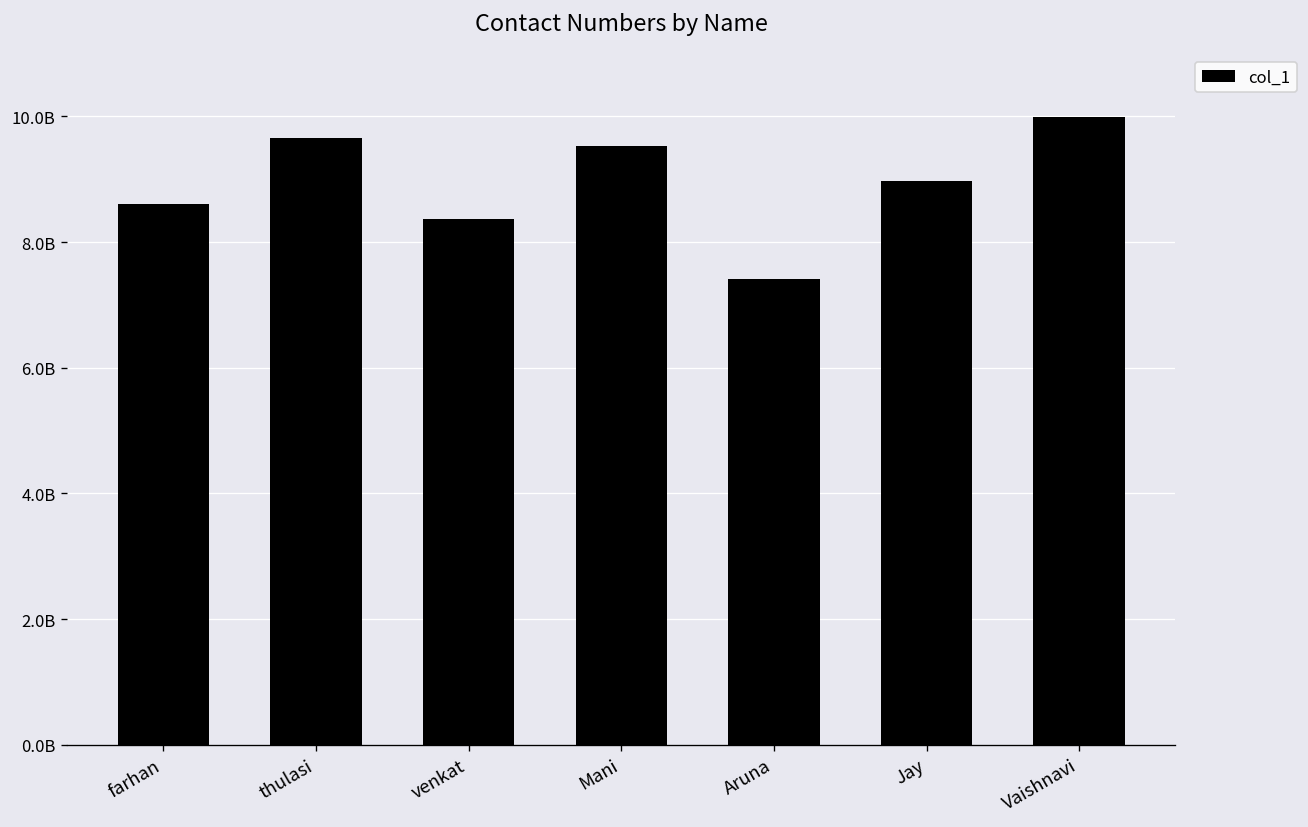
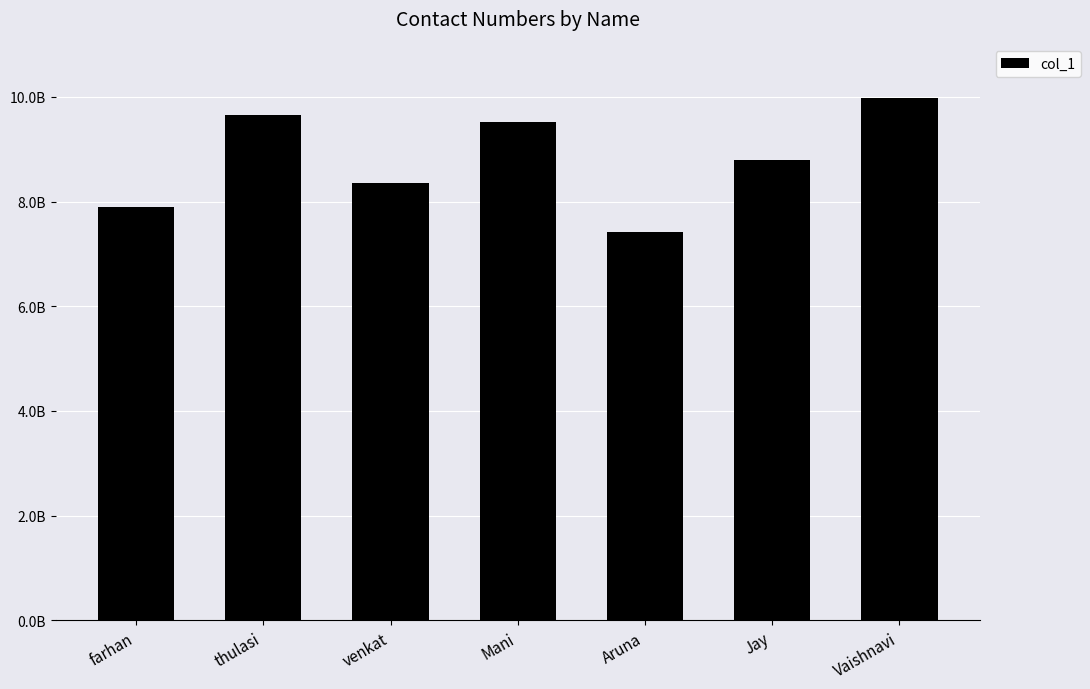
  {
-   "farhan": 8600000000,
+   "farhan": 7900000000,
    "thulasi": 9700000000,
    "venkat": 8400000000,
    "Mani": 9500000000,
    "Aruna": 7400000000,
-   "Jay": 9000000000,
+   "Jay": 8800000000,
    "Vaishnavi": 10000000000
  }
